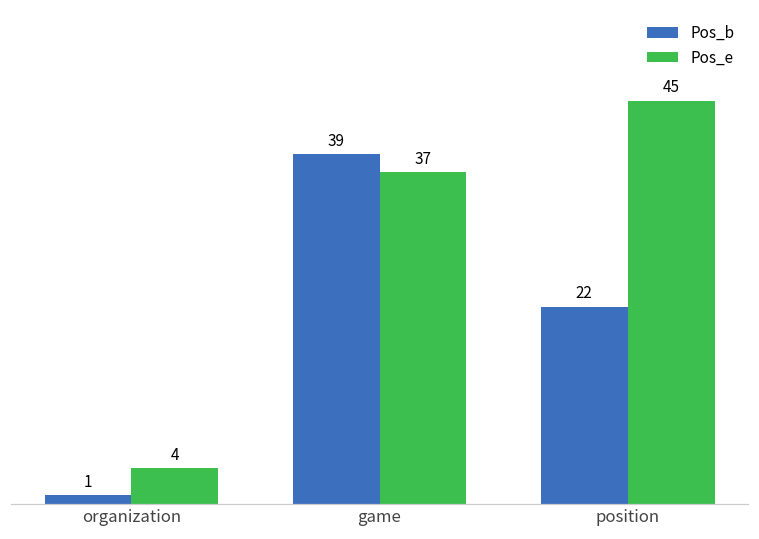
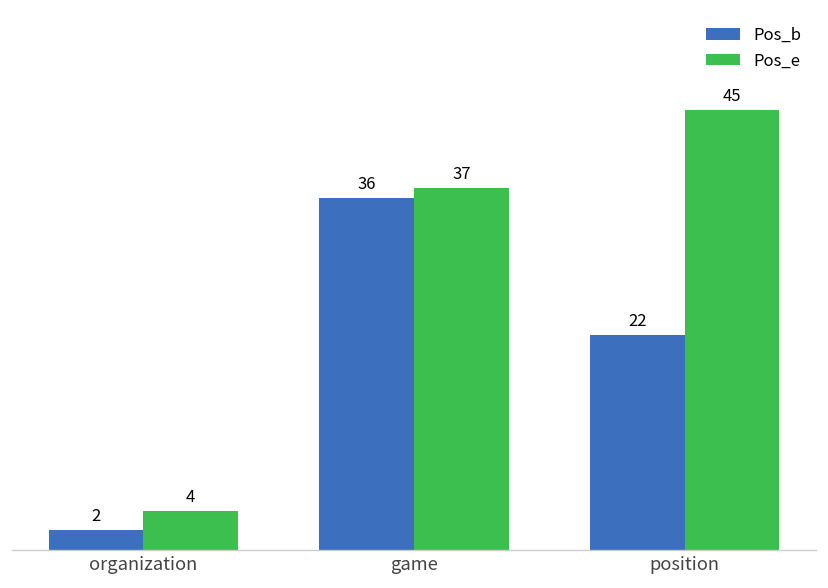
  {
    "Pos_b": {
-     "organization": 1,
-     "game": 39,
+     "organization": 2,
+     "game": 36,
      "position": 22
    },
    "Pos_e": {
      "organization": 4,
      "game": 37,
      "position": 45
    }
  }
